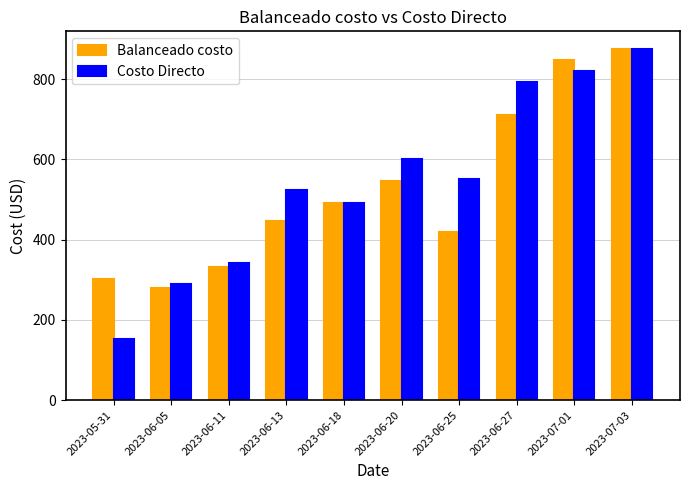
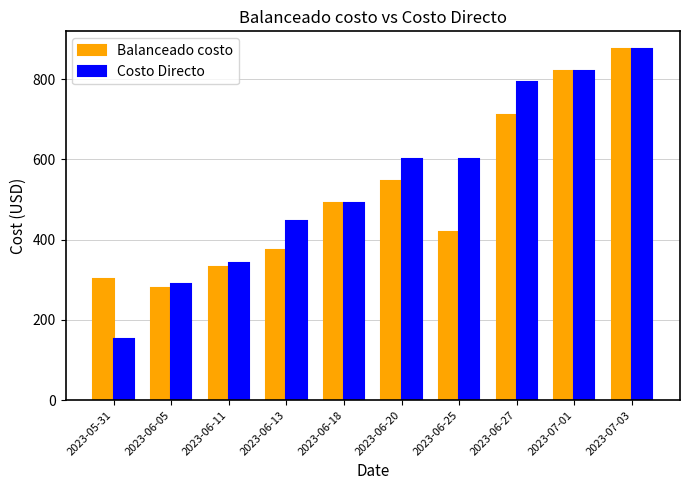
  {
    "Balanceado costo": {
      "2023-05-31": 300,
      "2023-06-05": 280,
      "2023-06-11": 330,
-     "2023-06-13": 450,
+     "2023-06-13": 370,
      "2023-06-18": 490,
      "2023-06-20": 550,
      "2023-06-25": 420,
      "2023-06-27": 710,
-     "2023-07-01": 850,
+     "2023-07-01": 820,
      "2023-07-03": 880
    },
    "Costo Directo": {
      "2023-05-31": 150,
      "2023-06-05": 290,
      "2023-06-11": 340,
-     "2023-06-13": 520,
+     "2023-06-13": 450,
      "2023-06-18": 490,
      "2023-06-20": 600,
-     "2023-06-25": 550,
+     "2023-06-25": 600,
      "2023-06-27": 790,
      "2023-07-01": 820,
      "2023-07-03": 880
    }
  }
